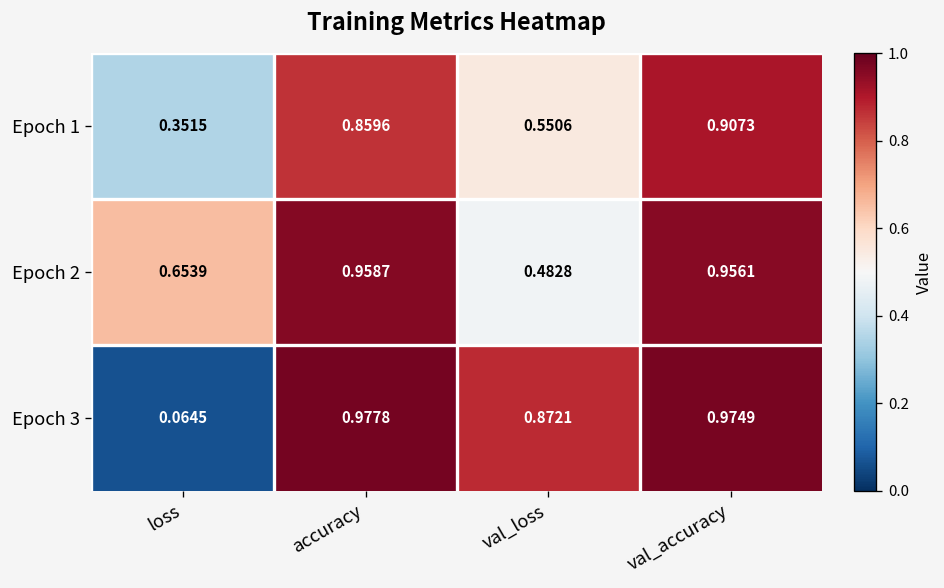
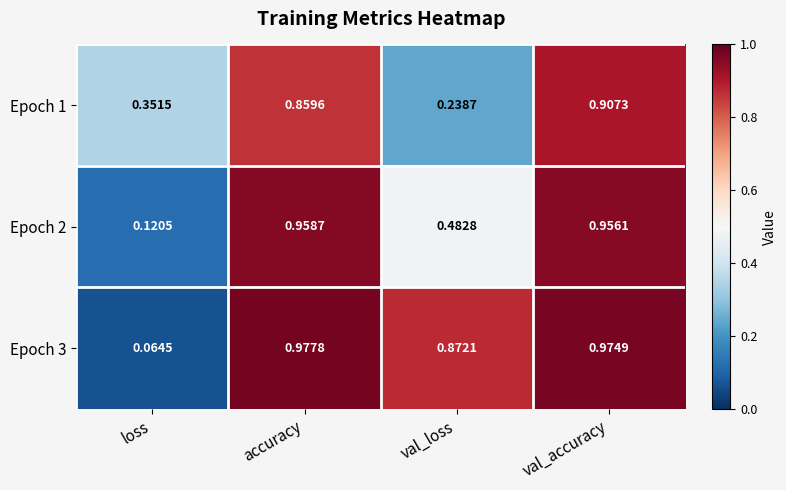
  {
    "Epoch 1": {
      "loss": 0.3515,
      "accuracy": 0.8596,
-     "val_loss": 0.5506,
+     "val_loss": 0.2387,
      "val_accuracy": 0.9073
    },
    "Epoch 2": {
-     "loss": 0.6539,
+     "loss": 0.1205,
      "accuracy": 0.9587,
      "val_loss": 0.4828,
      "val_accuracy": 0.9561
    },
    "Epoch 3": {
      "loss": 0.0645,
      "accuracy": 0.9778,
      "val_loss": 0.8721,
      "val_accuracy": 0.9749
    }
  }
